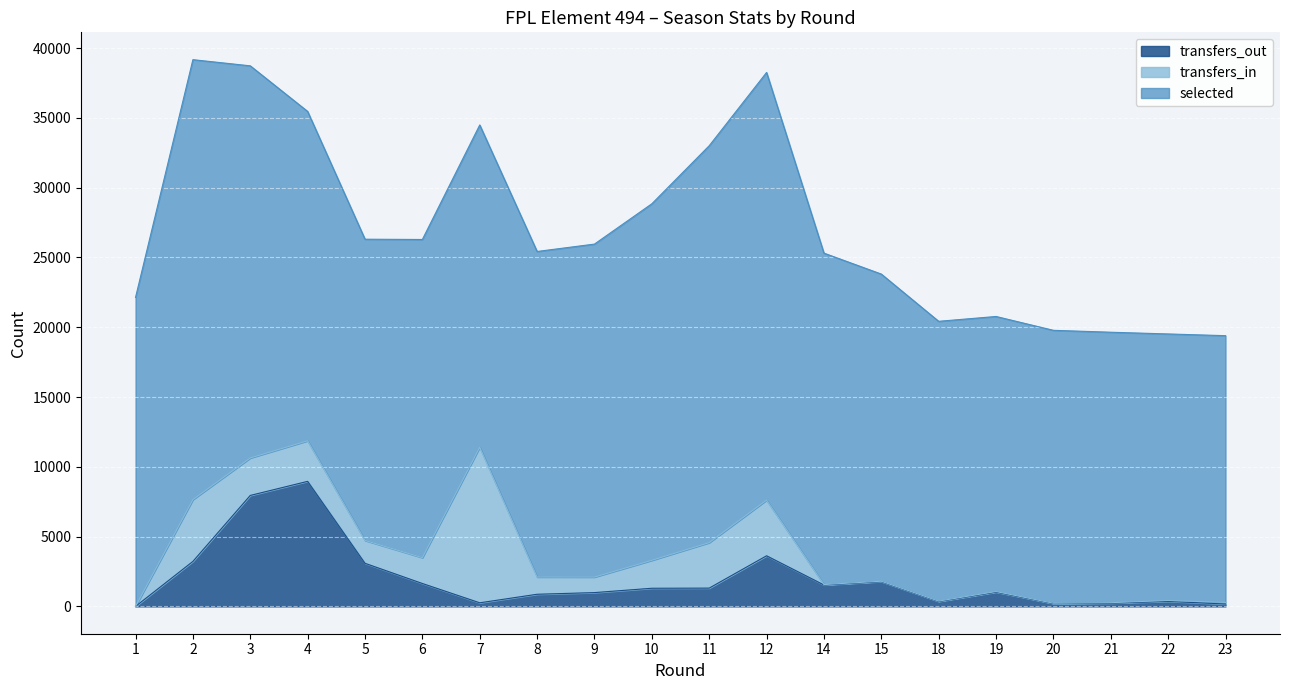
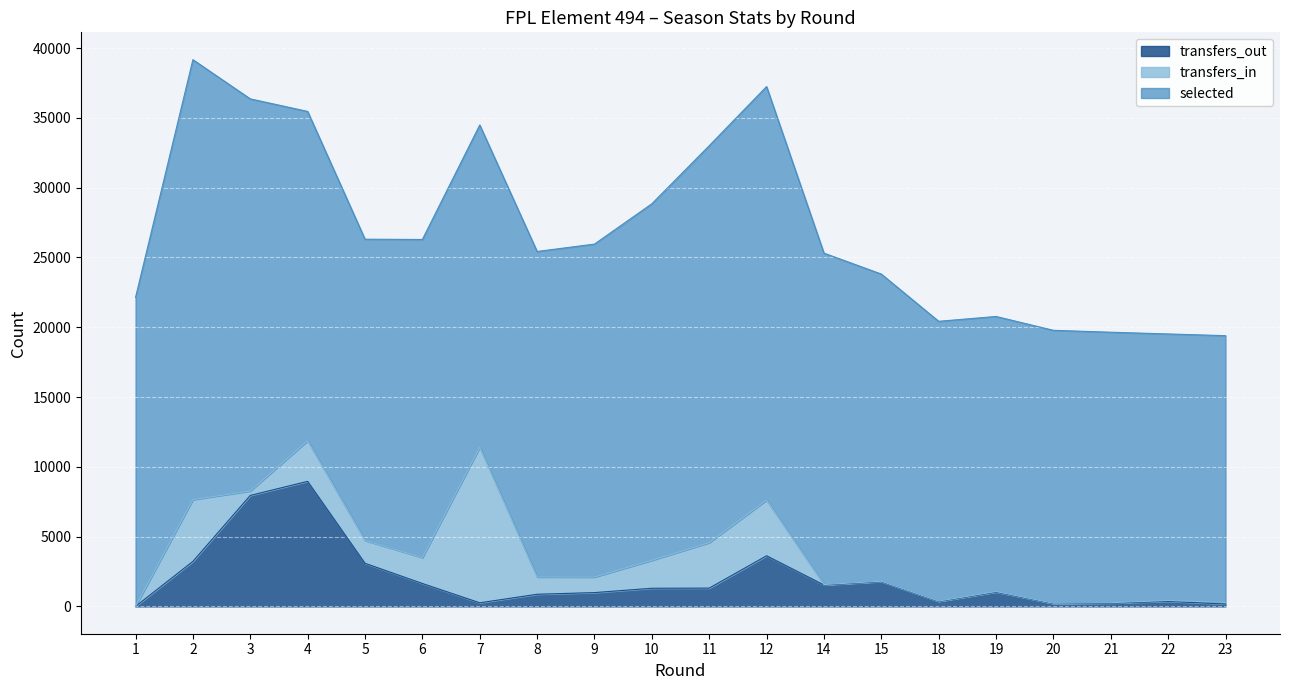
  {
    "transfers_out": {
      "2": 3200,
      "3": 7900,
      "4": 9000,
      "5": 3100,
      "6": 1600,
      "7": 300,
      "8": 900,
      "9": 1000,
      "10": 1300,
      "11": 1300,
      "12": 3600
    },
    "transfers_in": {
      "2": 4400,
-     "3": 2700,
+     "3": 300,
      "4": 2900,
      "5": 1600,
      "6": 1900,
      "7": 11100,
      "8": 1200,
      "9": 1100,
      "10": 2000,
      "11": 3300,
      "12": 4000
    },
    "selected": {
      "1": 22100,
      "2": 31500,
      "3": 28100,
      "4": 23600,
      "5": 21600,
      "6": 22800,
      "7": 23100,
      "8": 23300,
      "9": 23900,
      "10": 25500,
      "11": 28400,
-     "12": 30600,
+     "12": 29600,
      "14": 23700,
      "15": 22000,
      "18": 20000,
      "19": 19700,
      "20": 19600,
      "21": 19400,
      "22": 19100,
      "23": 19100
    }
  }
